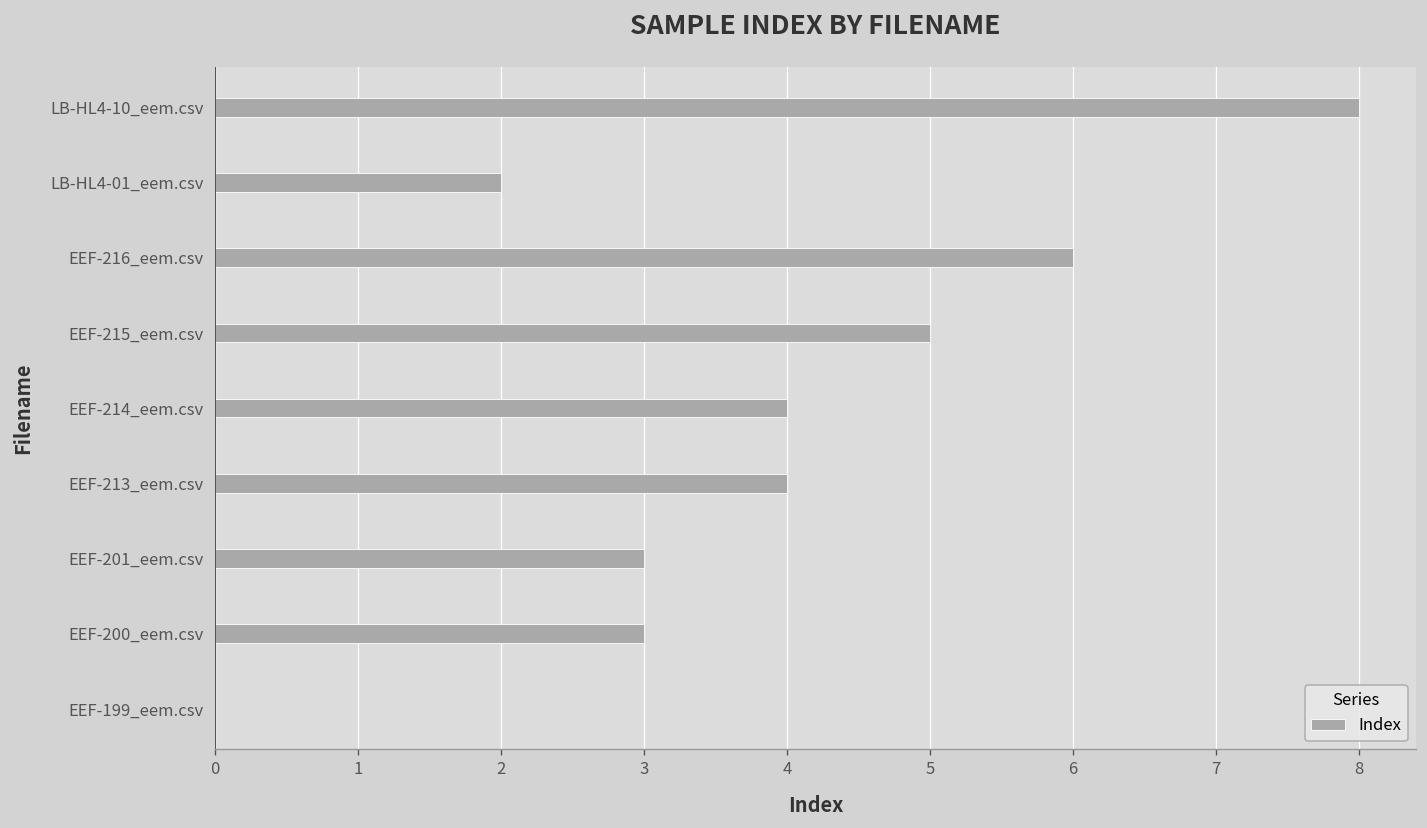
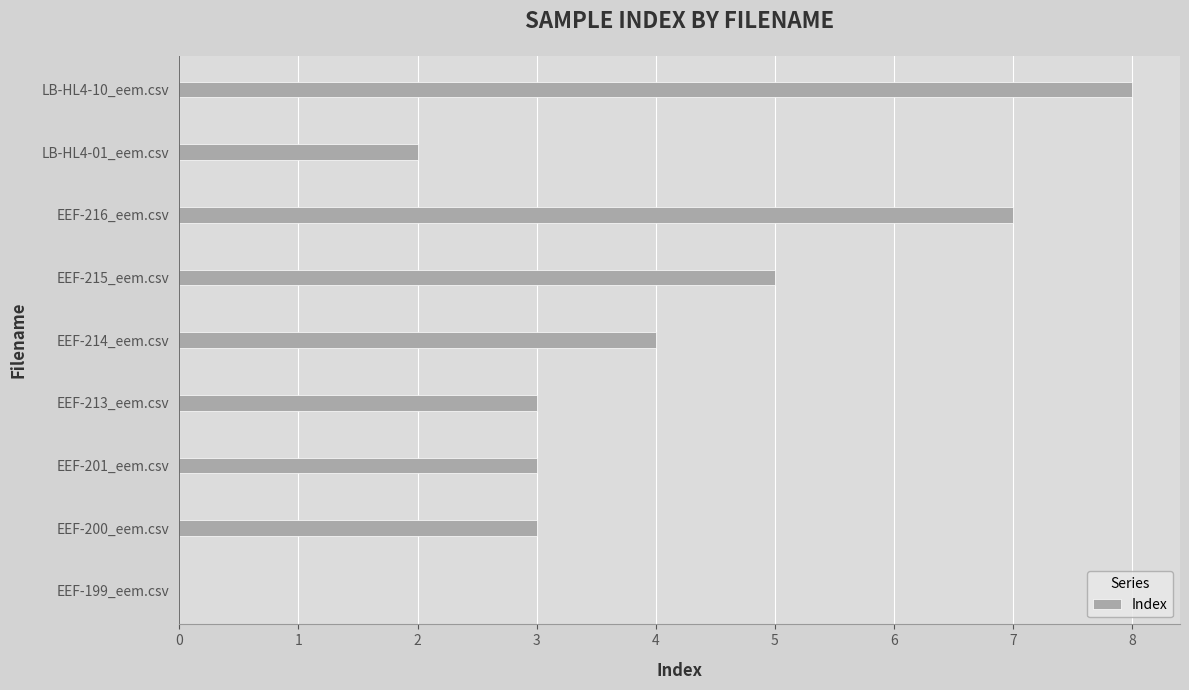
  {
    "LB-HL4-10_eem.csv": 8,
    "LB-HL4-01_eem.csv": 2,
-   "EEF-216_eem.csv": 6,
+   "EEF-216_eem.csv": 7,
    "EEF-215_eem.csv": 5,
    "EEF-214_eem.csv": 4,
-   "EEF-213_eem.csv": 4,
+   "EEF-213_eem.csv": 3,
    "EEF-201_eem.csv": 3,
    "EEF-200_eem.csv": 3,
    "EEF-199_eem.csv": 0
  }
